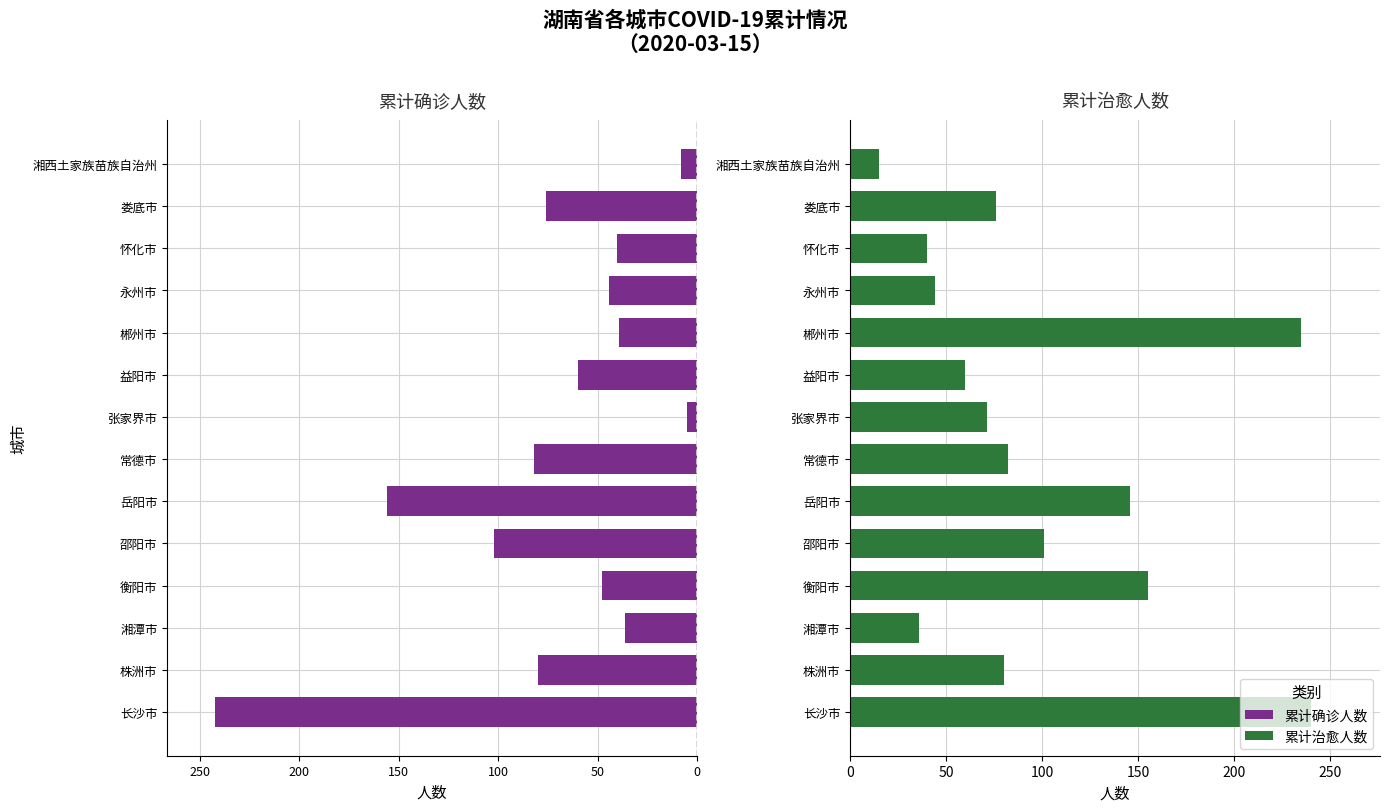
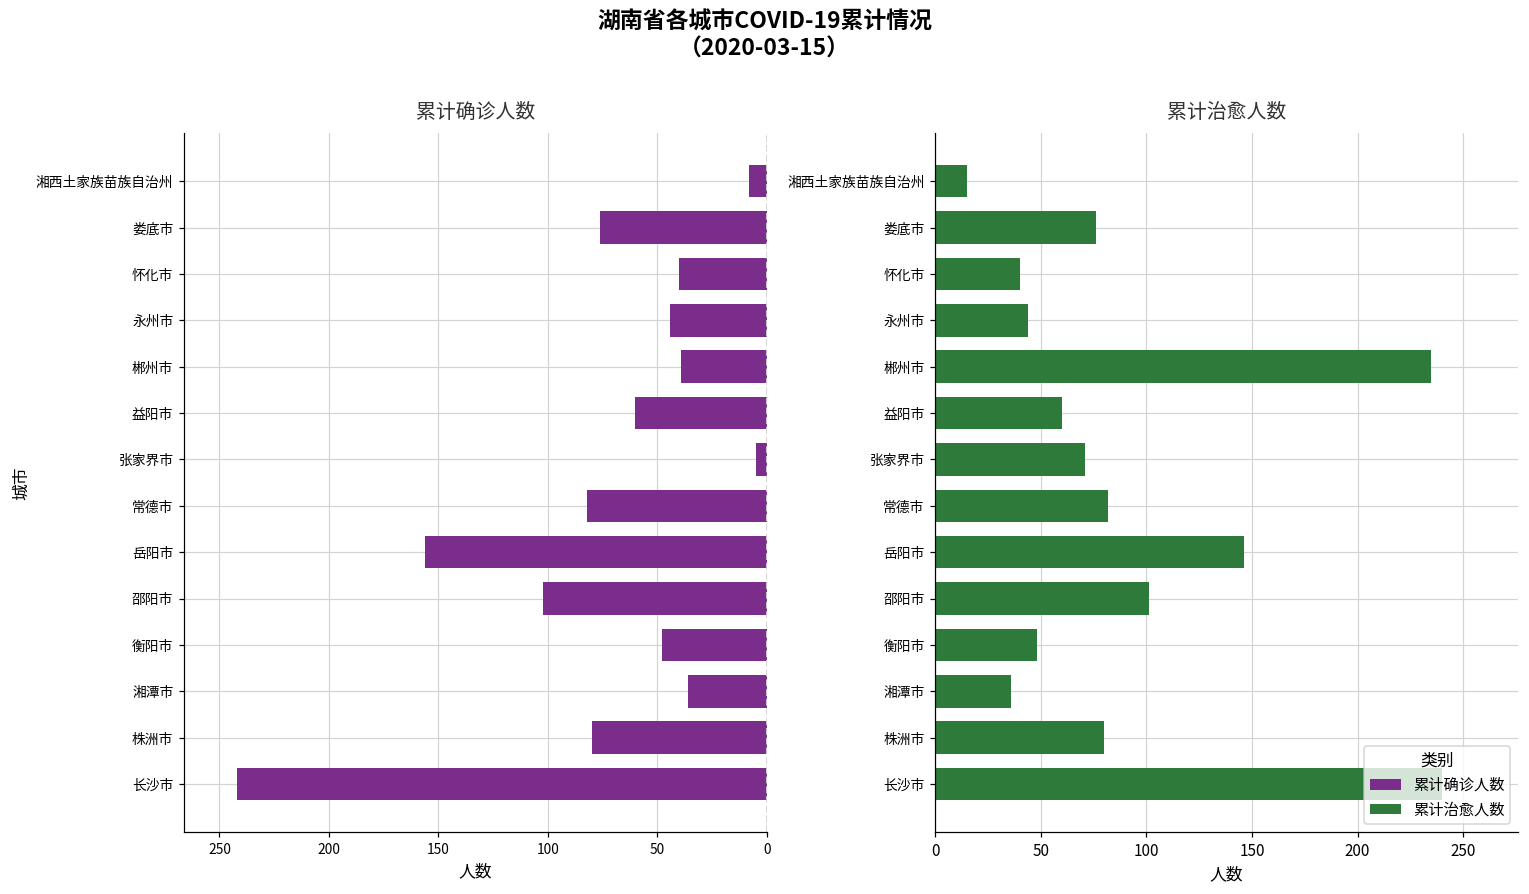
  {
    "累计治愈人数": {
      "湘西土家族苗族自治州": 15,
      "娄底市": 76,
      "怀化市": 40,
      "永州市": 44,
      "郴州市": 235,
      "益阳市": 60,
      "张家界市": 71,
      "常德市": 82,
      "岳阳市": 146,
      "邵阳市": 101,
-     "衡阳市": 155,
+     "衡阳市": 48,
      "湘潭市": 36,
      "株洲市": 80
    }
  }
